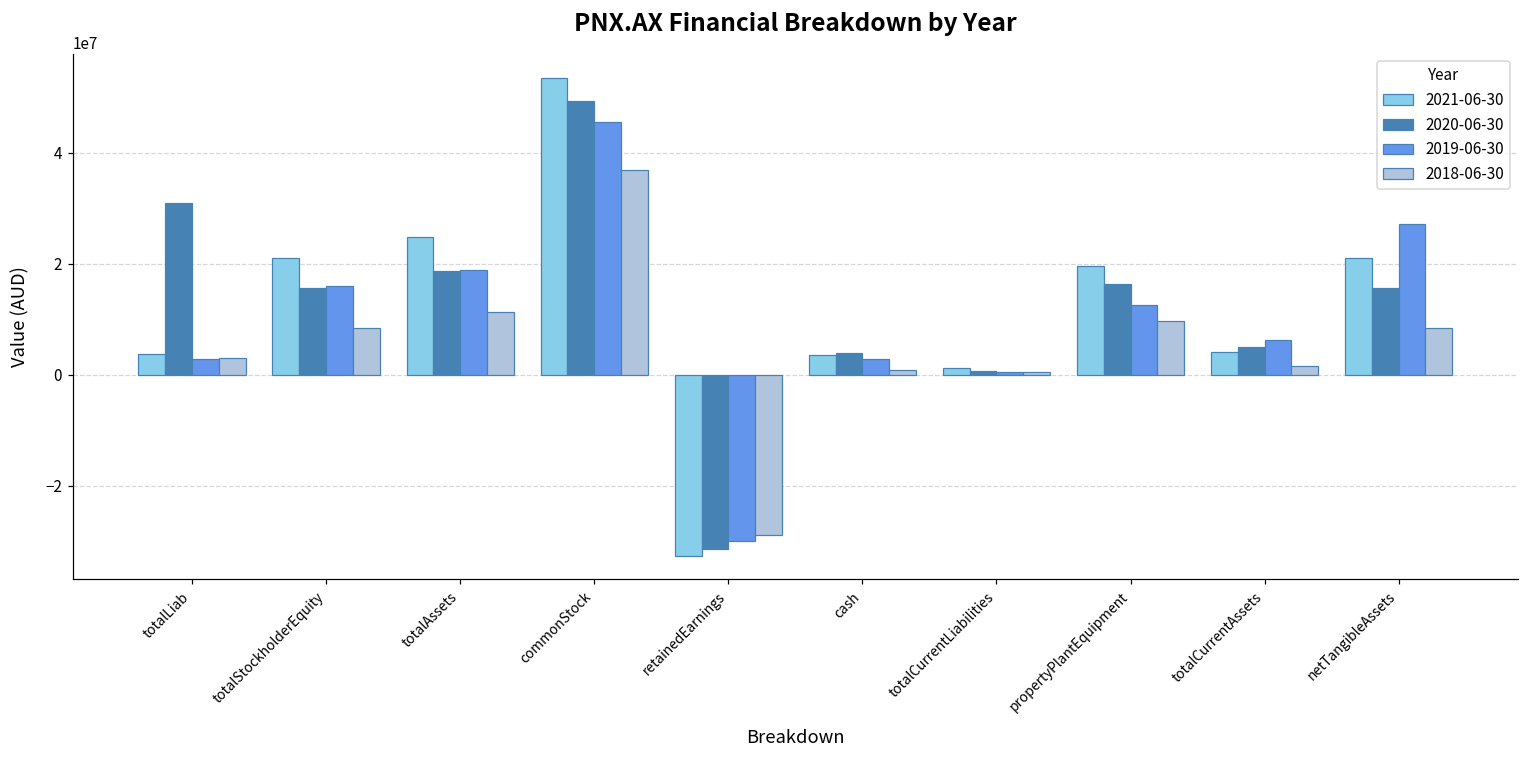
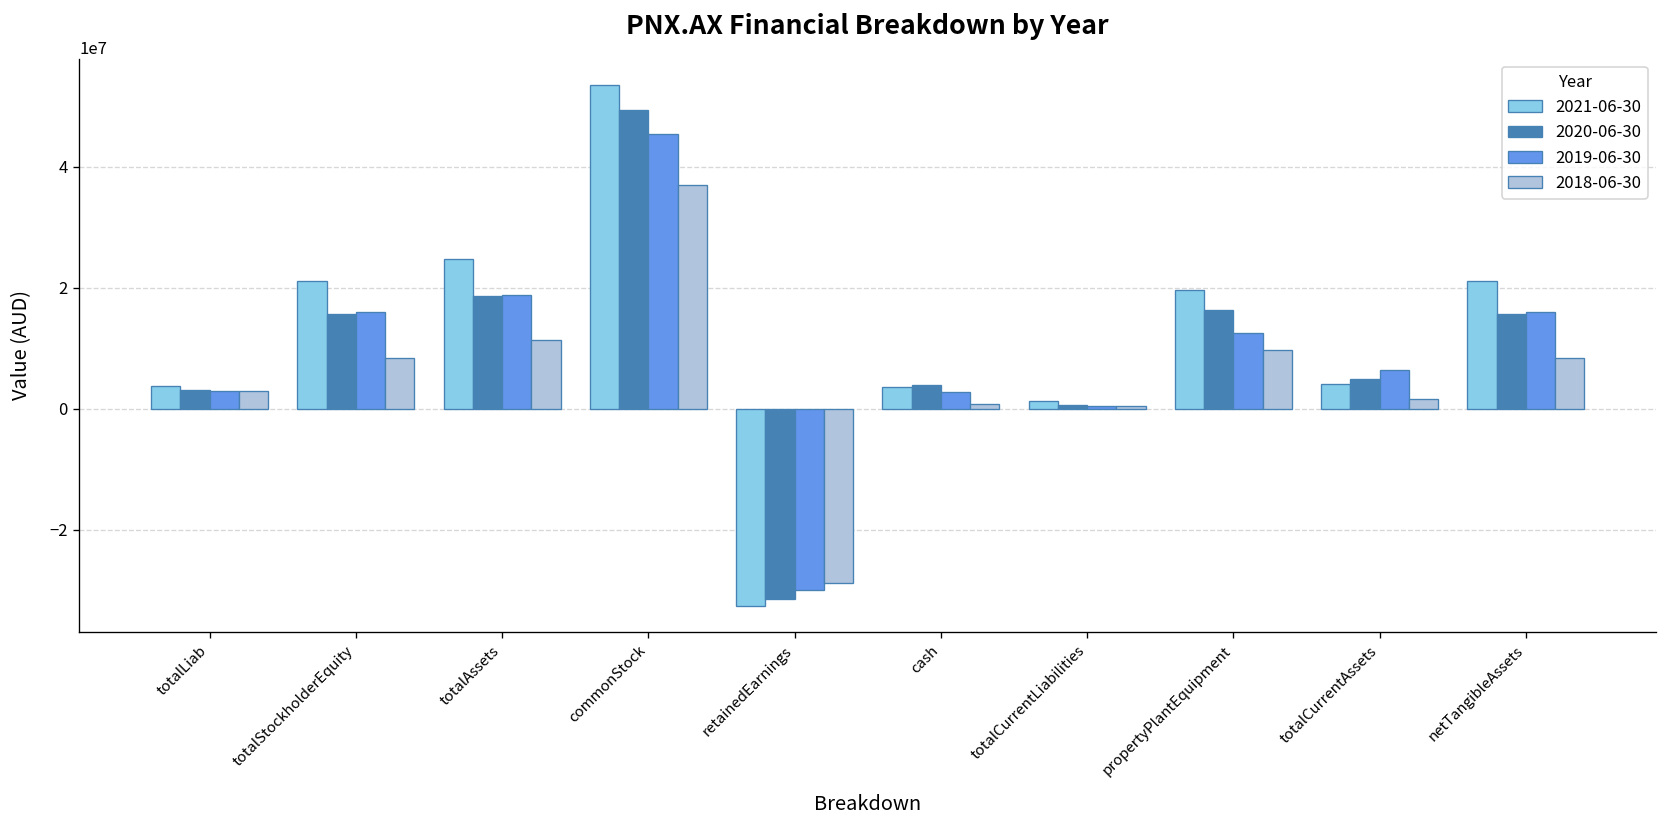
  {
    "2020-06-30": {
-     "totalLiab": 31000000,
+     "totalLiab": 3000000,
      "totalStockholderEquity": 16000000,
      "totalAssets": 19000000,
      "commonStock": 49000000,
      "retainedEarnings": -31000000,
      "cash": 4000000,
      "totalCurrentLiabilities": 1000000,
      "propertyPlantEquipment": 16000000,
      "totalCurrentAssets": 5000000,
      "netTangibleAssets": 16000000
    },
    "2019-06-30": {
      "totalLiab": 3000000,
      "totalStockholderEquity": 16000000,
      "totalAssets": 19000000,
      "commonStock": 45000000,
      "retainedEarnings": -30000000,
      "cash": 3000000,
      "propertyPlantEquipment": 13000000,
      "totalCurrentAssets": 6000000,
-     "netTangibleAssets": 27000000
+     "netTangibleAssets": 16000000
    }
  }
